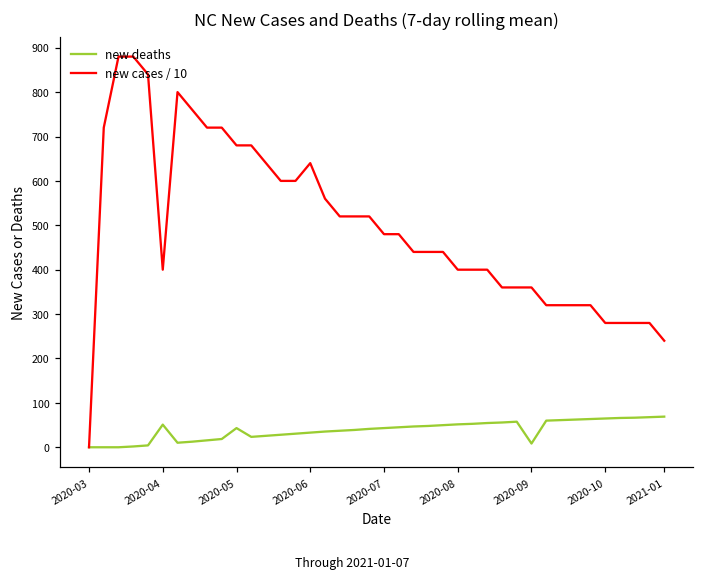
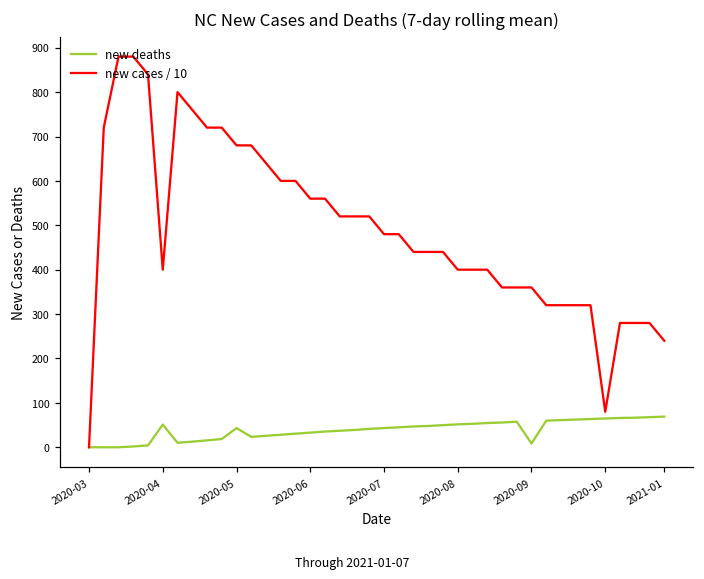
  {
    "new deaths": {
      "2020-04": 50,
      "2020-05": 40,
      "2020-06": 30,
      "2020-07": 40,
      "2020-08": 50,
      "2020-09": 10,
      "2020-10": 60,
      "2021-01": 70
    },
    "new cases / 10": {
      "2020-04": 400,
      "2020-05": 680,
-     "2020-06": 640,
+     "2020-06": 560,
      "2020-07": 480,
      "2020-08": 400,
      "2020-09": 360,
-     "2020-10": 280,
+     "2020-10": 80,
      "2021-01": 240
    }
  }
